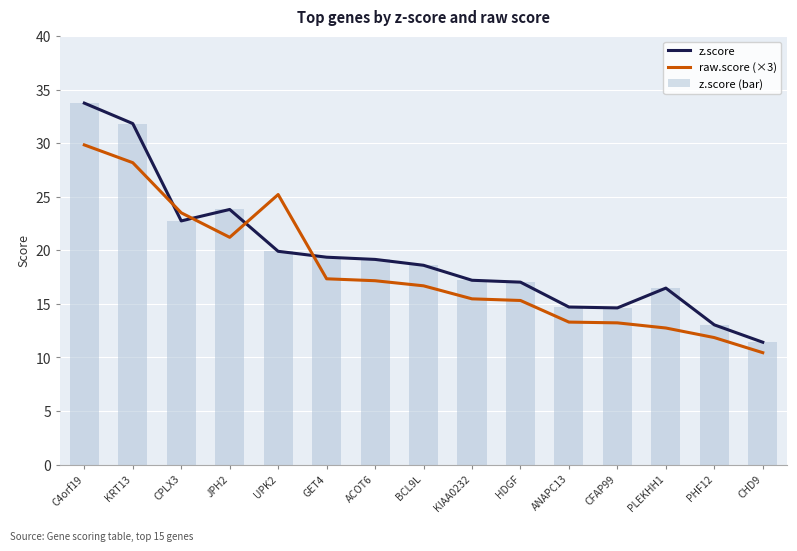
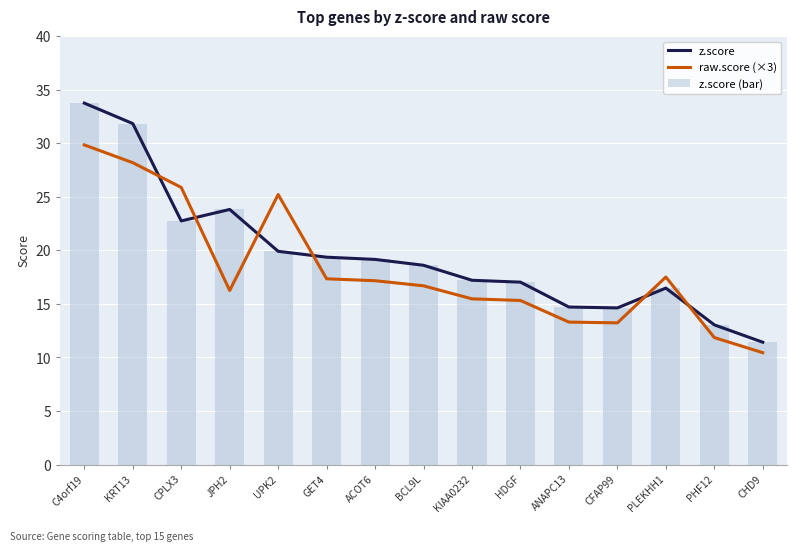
  {
    "z.score (bar)": {
      "C4orf19": 33.8,
      "KRT13": 31.9,
      "CPLX3": 22.8,
      "JPH2": 23.8,
      "UPK2": 19.9,
      "GET4": 19.4,
      "ACOT6": 19.2,
      "BCL9L": 18.6,
      "KIAA0232": 17.2,
      "HDGF": 17.0,
      "ANAPC13": 14.7,
      "CFAP99": 14.6,
      "PLEKHH1": 16.5,
      "PHF12": 13.0,
      "CHD9": 11.4
    },
    "raw.score (×3)": {
      "C4orf19": 29.9,
      "KRT13": 28.2,
-     "CPLX3": 23.5,
-     "JPH2": 21.2,
+     "CPLX3": 25.9,
+     "JPH2": 16.3,
      "UPK2": 25.2,
      "GET4": 17.4,
      "ACOT6": 17.2,
      "BCL9L": 16.7,
      "KIAA0232": 15.5,
      "HDGF": 15.3,
      "ANAPC13": 13.3,
      "CFAP99": 13.2,
-     "PLEKHH1": 12.8,
+     "PLEKHH1": 17.5,
      "PHF12": 11.9,
      "CHD9": 10.4
    }
  }
